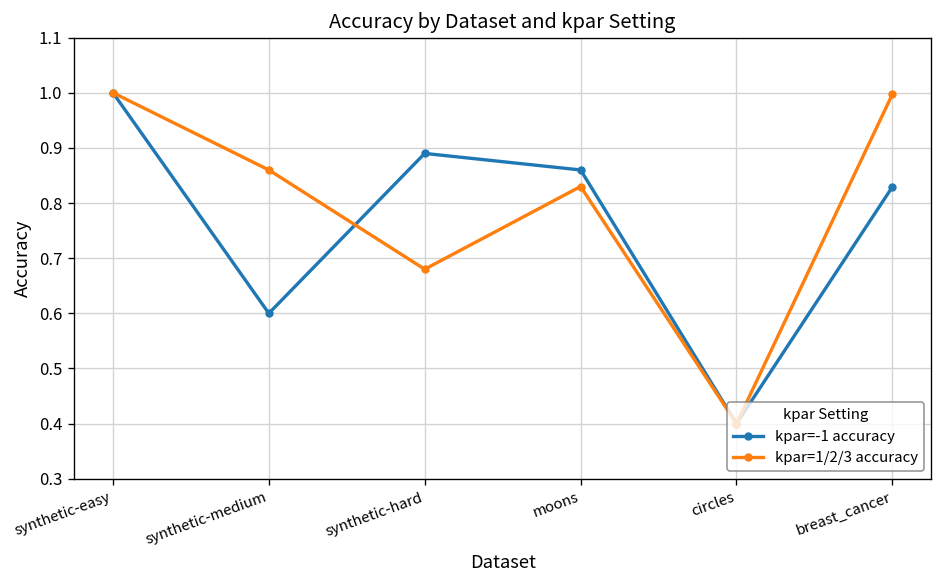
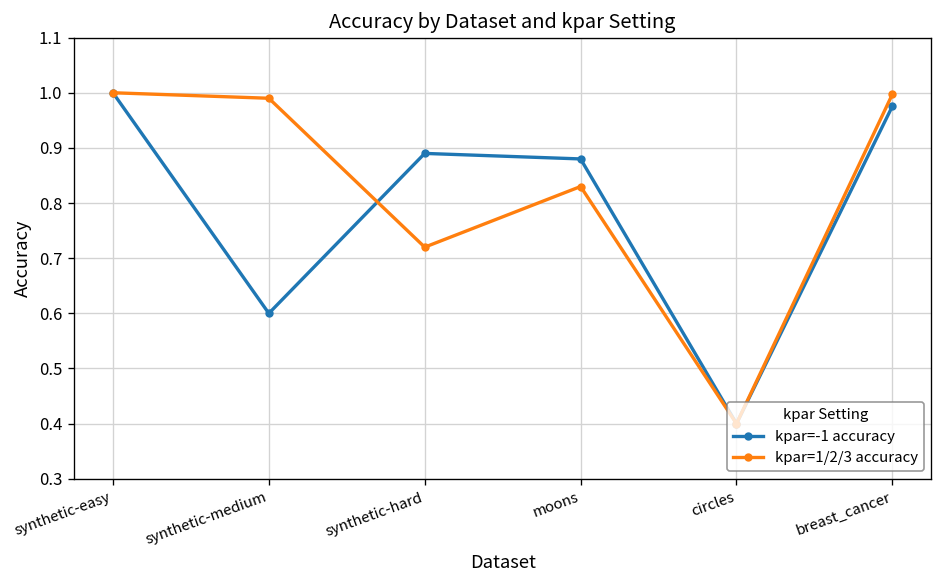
  {
    "kpar=-1 accuracy": {
      "synthetic-medium": 0.60,
      "synthetic-hard": 0.89,
-     "moons": 0.86,
-     "breast_cancer": 0.83
+     "moons": 0.88,
+     "breast_cancer": 0.98
    },
    "kpar=1/2/3 accuracy": {
-     "synthetic-medium": 0.86,
-     "synthetic-hard": 0.68,
+     "synthetic-medium": 0.99,
+     "synthetic-hard": 0.72,
      "moons": 0.83,
      "breast_cancer": 1.00
    }
  }
